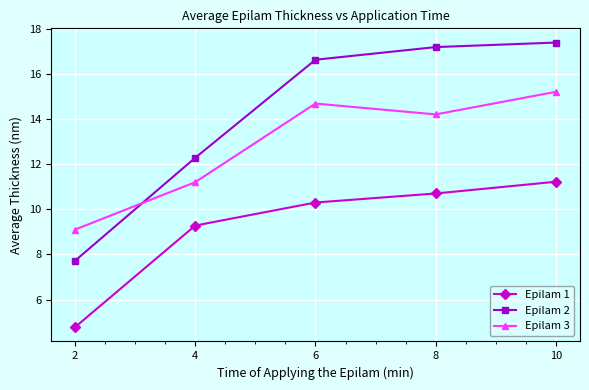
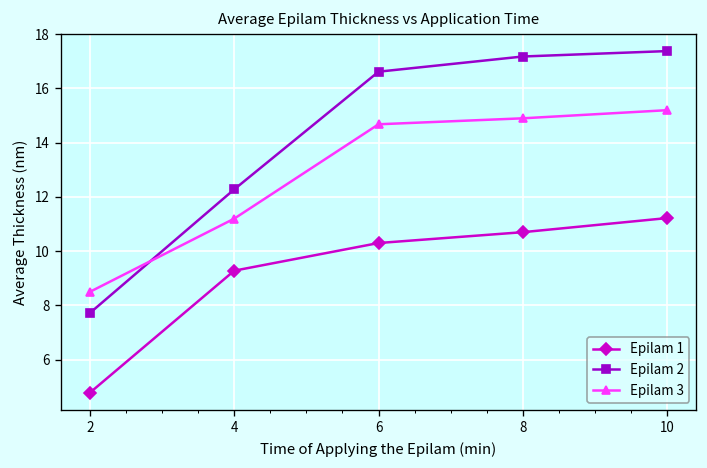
  {
    "Epilam 3": {
-     "2": 9.1,
+     "2": 8.5,
      "4": 11.2,
      "6": 14.7,
-     "8": 14.2,
+     "8": 14.9,
      "10": 15.2
    }
  }
